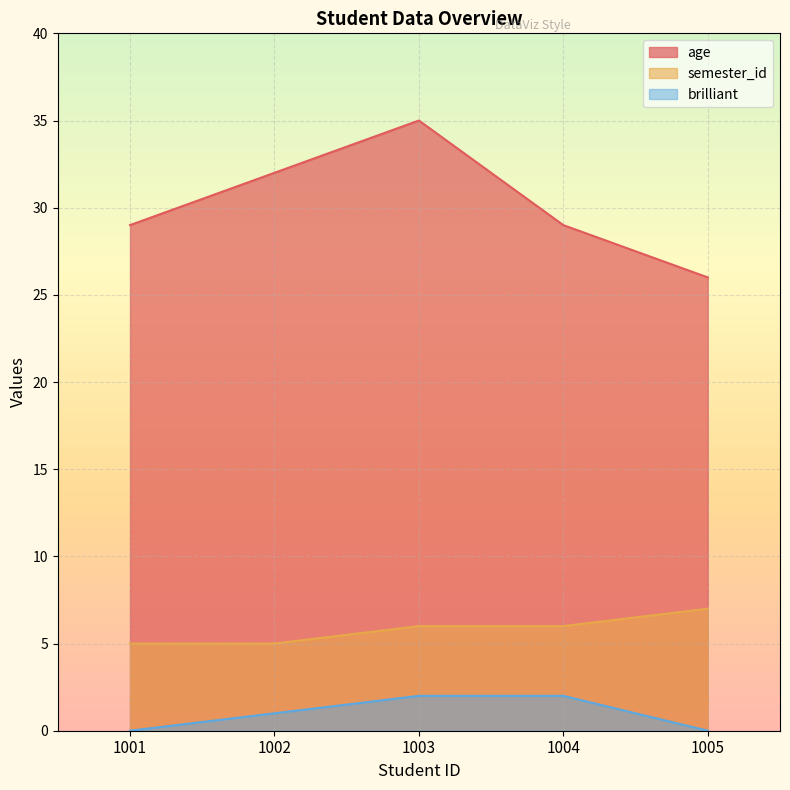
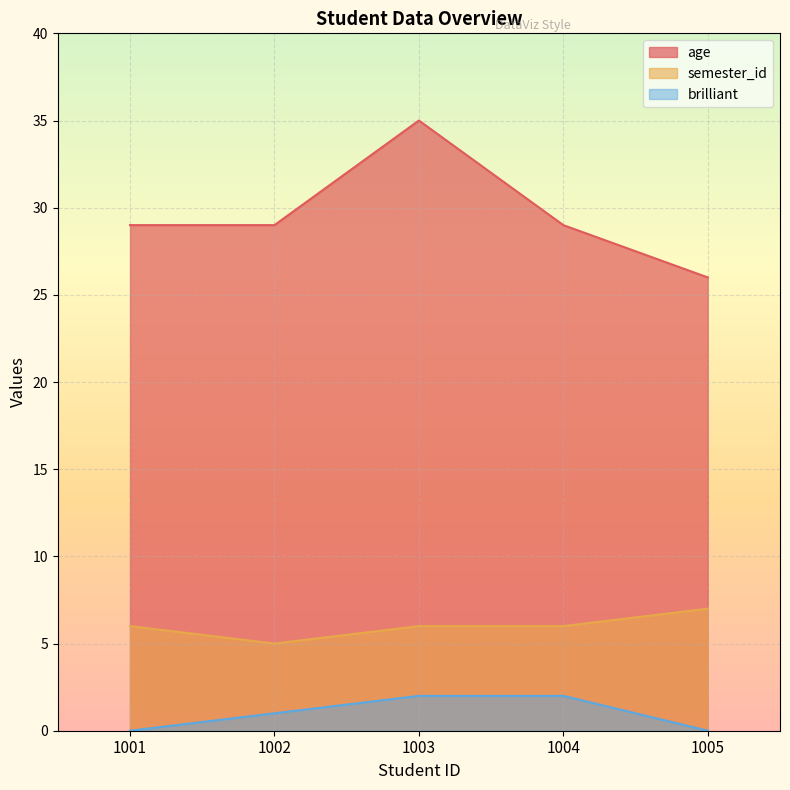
  {
    "age": {
      "1001": 29,
-     "1002": 32,
+     "1002": 29,
      "1003": 35,
      "1004": 29,
      "1005": 26
    },
    "semester_id": {
-     "1001": 5,
+     "1001": 6,
      "1002": 5,
      "1003": 6,
      "1004": 6,
      "1005": 7
    },
    "brilliant": {
      "1001": 0,
      "1002": 1,
      "1003": 2,
      "1004": 2,
      "1005": 0
    }
  }
